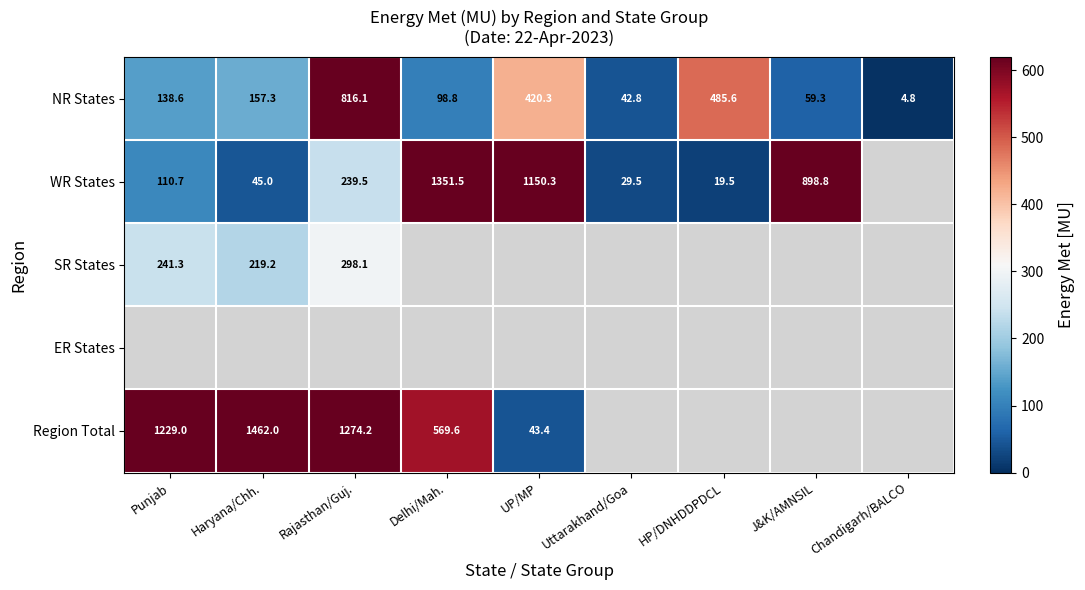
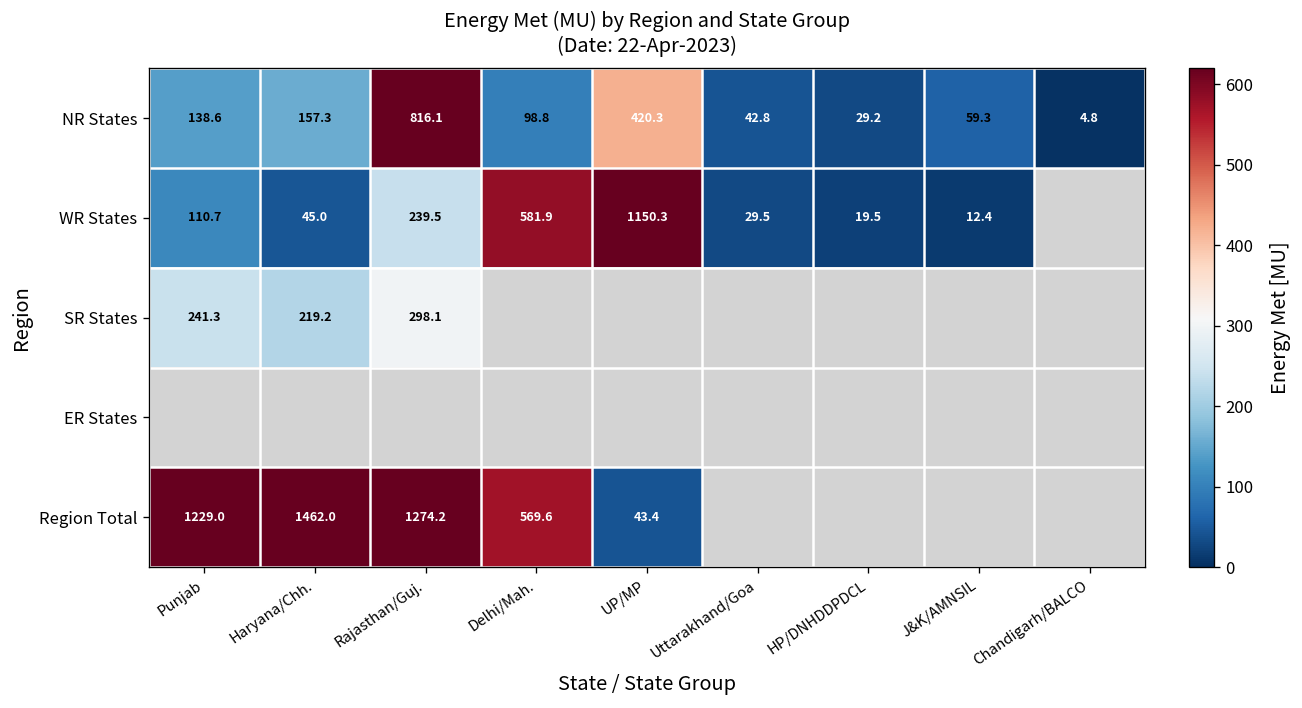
  {
    "NR States": {
      "Punjab": 138.6,
      "Haryana/Chh.": 157.3,
      "Rajasthan/Guj.": 816.1,
      "Delhi/Mah.": 98.8,
      "UP/MP": 420.3,
      "Uttarakhand/Goa": 42.8,
-     "HP/DNHDDPDCL": 485.6,
+     "HP/DNHDDPDCL": 29.2,
      "J&K/AMNSIL": 59.3,
      "Chandigarh/BALCO": 4.8
    },
    "WR States": {
      "Punjab": 110.7,
      "Haryana/Chh.": 45.0,
      "Rajasthan/Guj.": 239.5,
-     "Delhi/Mah.": 1351.5,
+     "Delhi/Mah.": 581.9,
      "UP/MP": 1150.3,
      "Uttarakhand/Goa": 29.5,
      "HP/DNHDDPDCL": 19.5,
-     "J&K/AMNSIL": 898.8
+     "J&K/AMNSIL": 12.4
    },
    "SR States": {
      "Punjab": 241.3,
      "Haryana/Chh.": 219.2,
      "Rajasthan/Guj.": 298.1
    },
    "Region Total": {
      "Punjab": 1229.0,
      "Haryana/Chh.": 1462.0,
      "Rajasthan/Guj.": 1274.2,
      "Delhi/Mah.": 569.6,
      "UP/MP": 43.4
    }
  }
